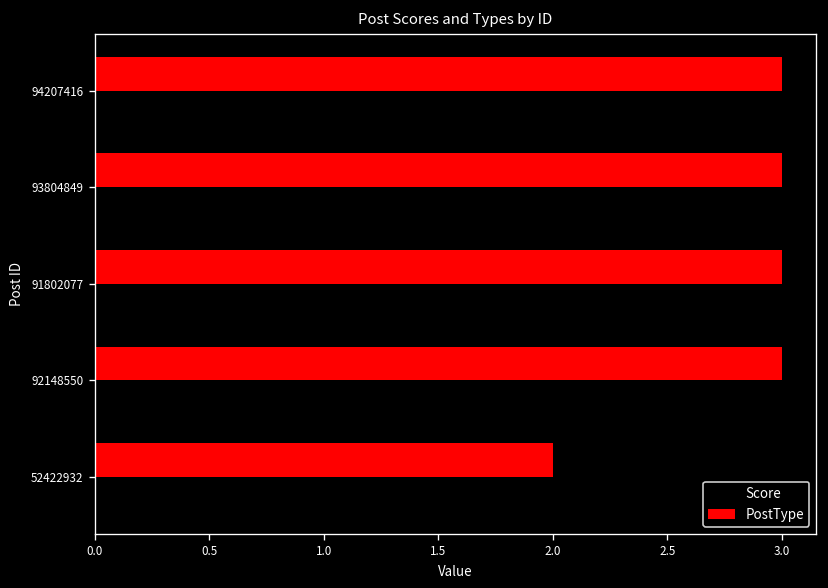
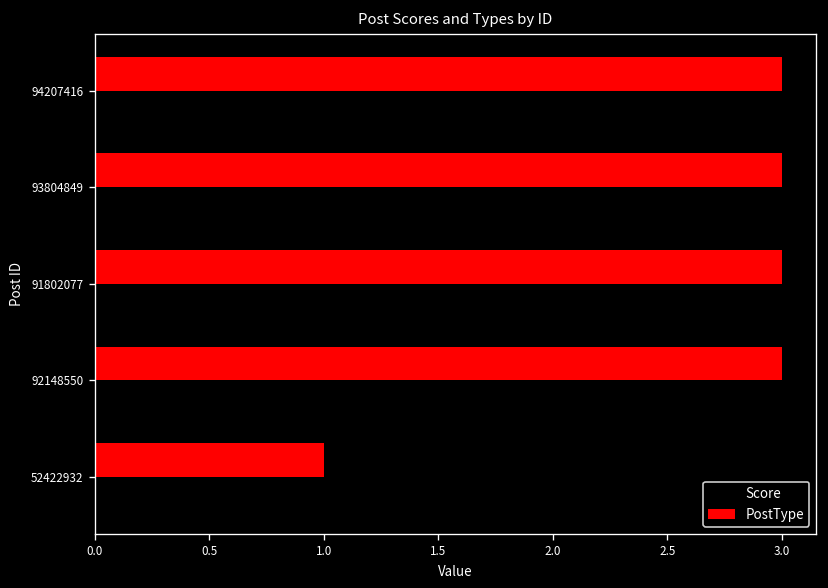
  {
    "Score": {
      "94207416": 0,
      "93804849": 0,
      "91802077": 1,
      "92148550": 0,
      "52422932": 1
    },
    "PostType": {
      "94207416": 3,
      "93804849": 3,
      "91802077": 3,
      "92148550": 3,
-     "52422932": 2
+     "52422932": 1
    }
  }
